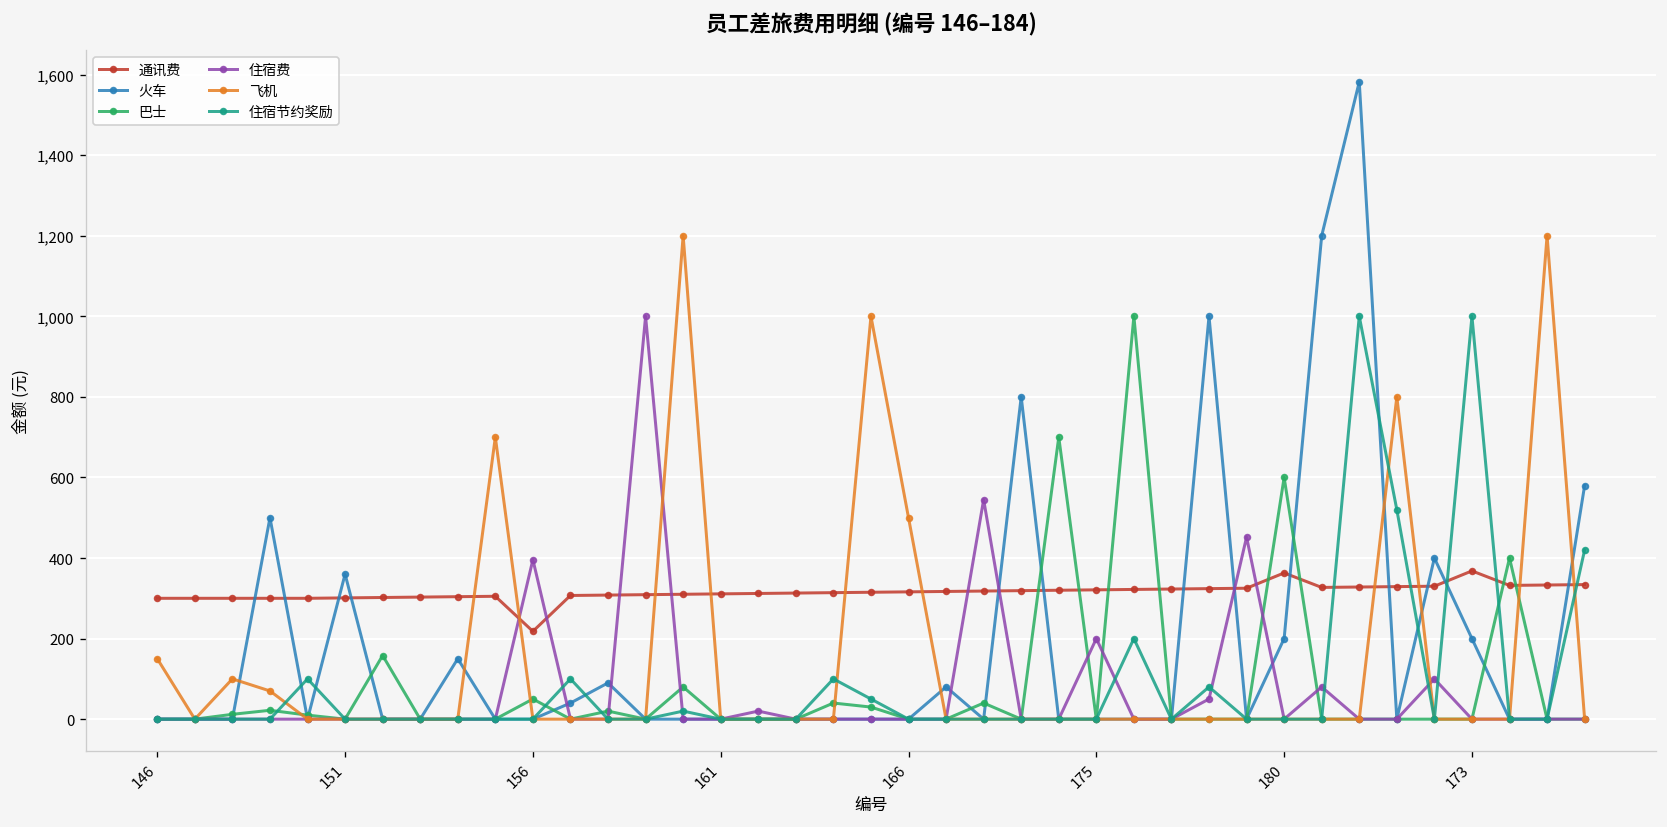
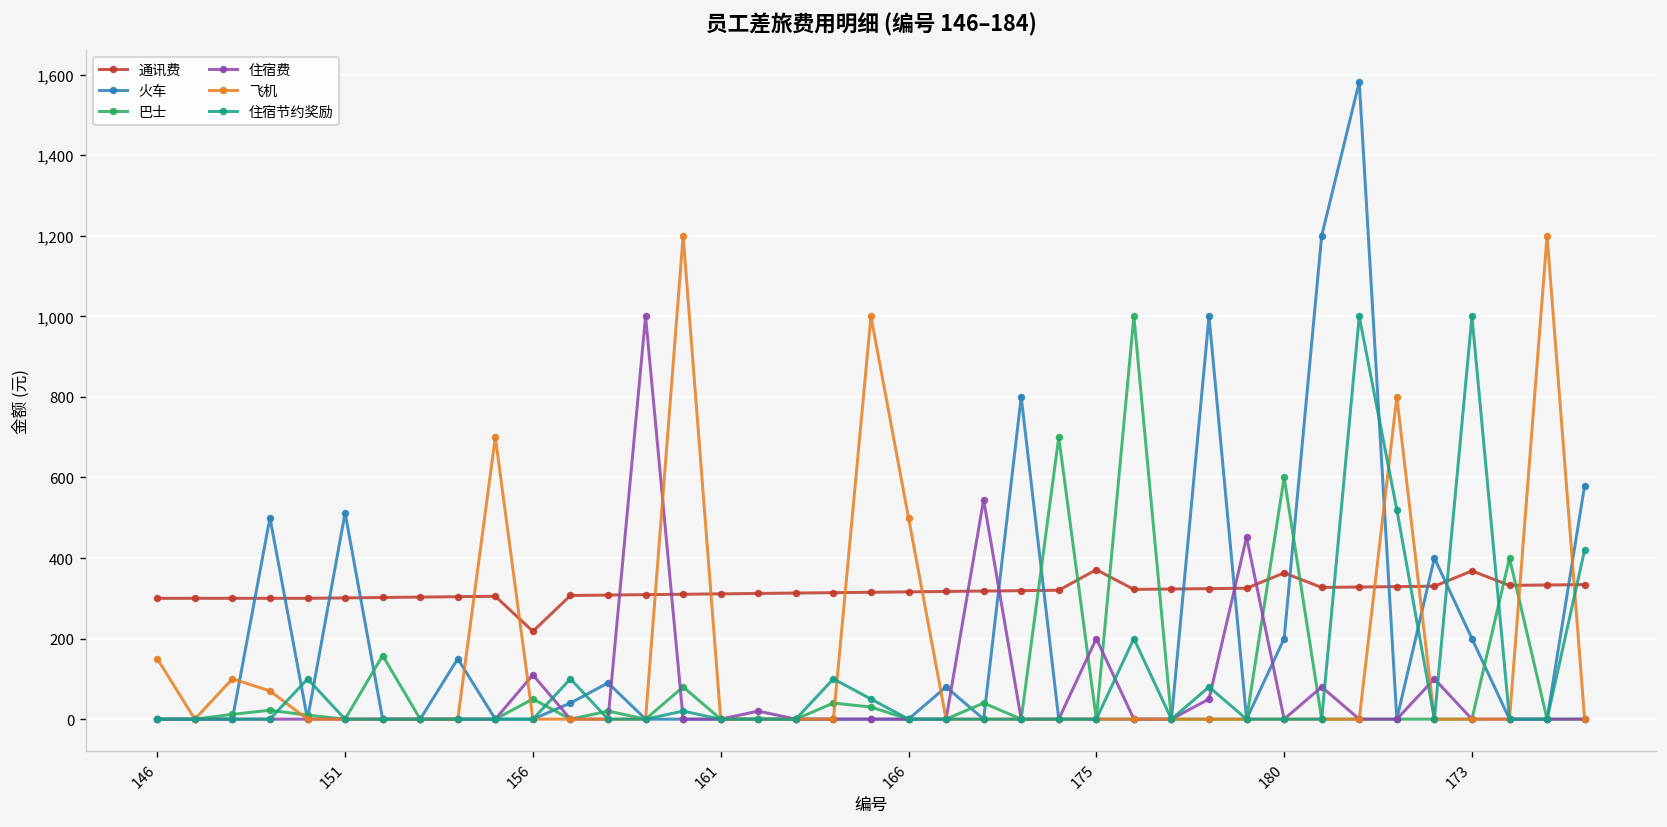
  {
    "通讯费": {
      "146": 300,
      "151": 300,
      "156": 220,
      "161": 310,
      "166": 320,
-     "175": 320,
+     "175": 370,
      "180": 360,
      "173": 370
    },
    "火车": {
-     "151": 360,
+     "151": 510,
      "180": 200,
      "173": 200
    },
    "住宿费": {
-     "156": 400,
+     "156": 110,
      "175": 200
    },
    "飞机": {
      "146": 150,
      "166": 500
    }
  }
